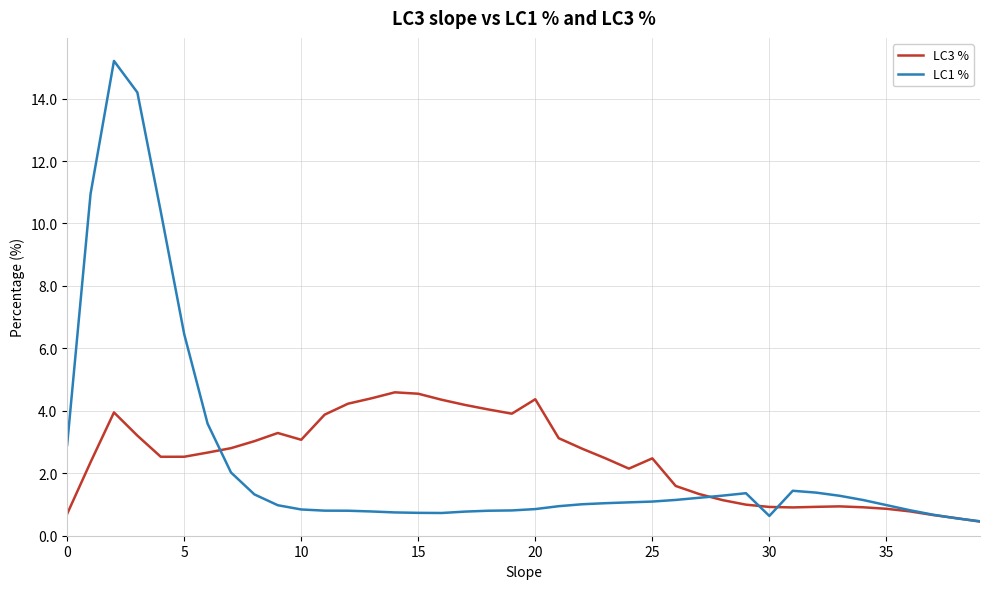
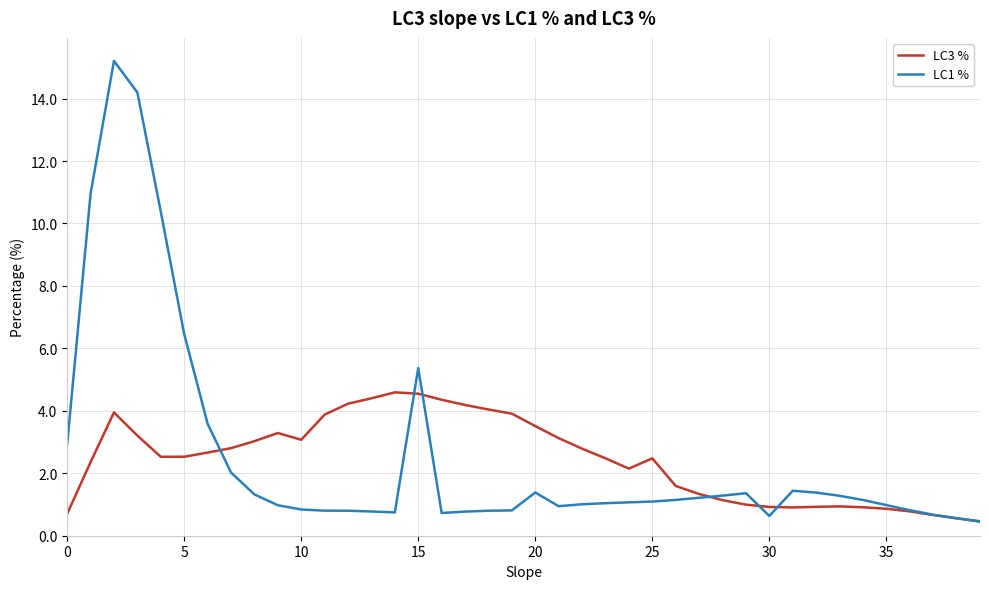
  {
    "LC3 %": {
      "0": 0.7,
      "5": 2.5,
      "10": 3.1,
      "15": 4.5,
-     "20": 4.4,
+     "20": 3.5,
      "25": 2.5,
      "30": 0.9,
      "35": 0.9
    },
    "LC1 %": {
      "0": 2.9,
      "5": 6.5,
      "10": 0.8,
-     "15": 0.7,
-     "20": 0.9,
+     "15": 5.4,
+     "20": 1.4,
      "25": 1.1,
      "30": 0.6,
      "35": 1.0
    }
  }
